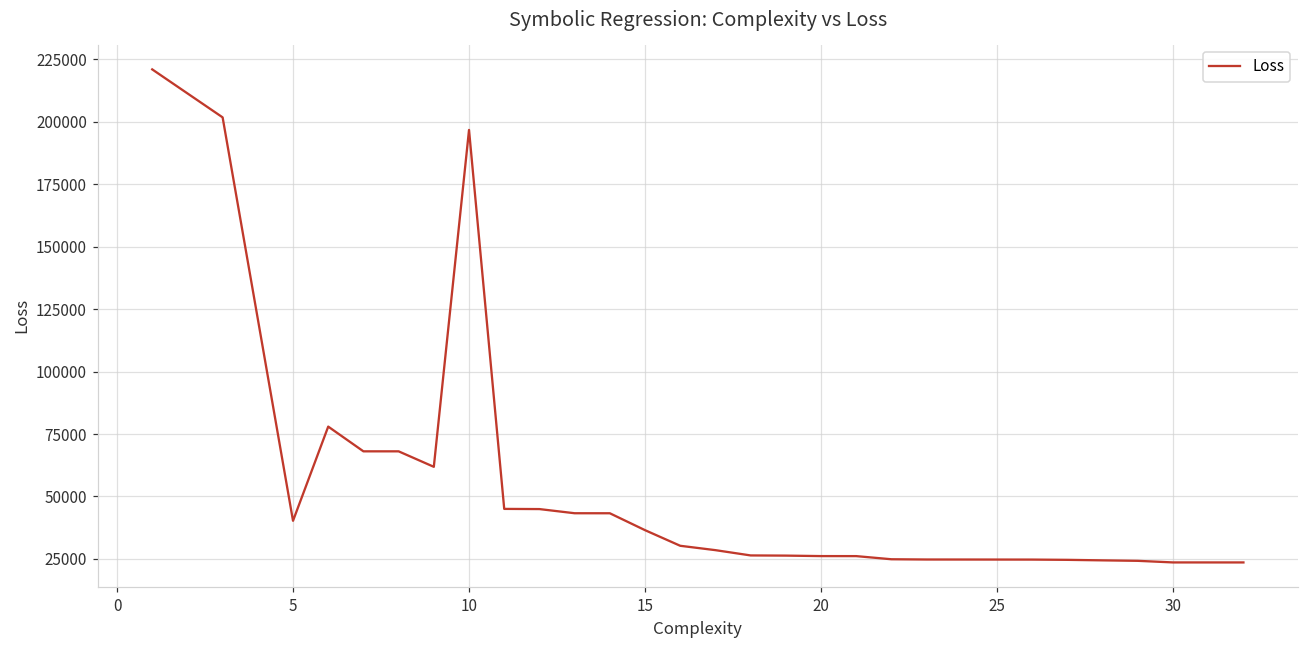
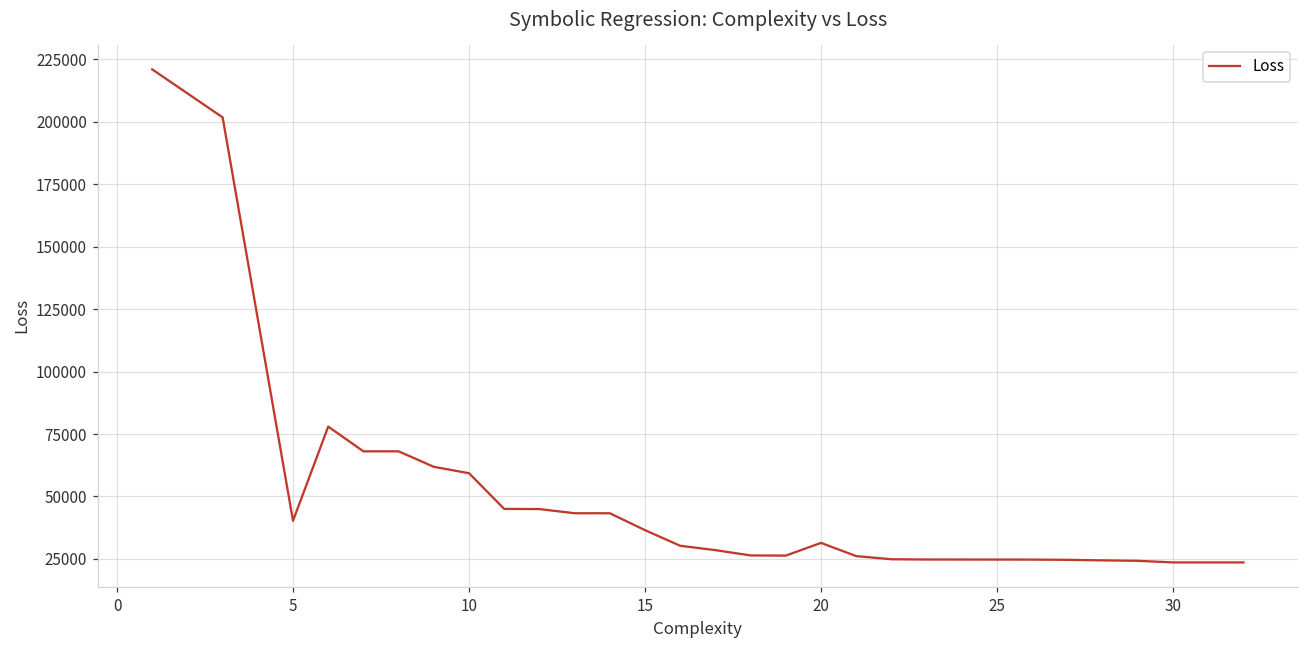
  {
    "5": 40000,
-   "10": 197000,
+   "10": 59000,
    "15": 37000,
-   "20": 26000,
+   "20": 31000,
    "30": 24000
  }
